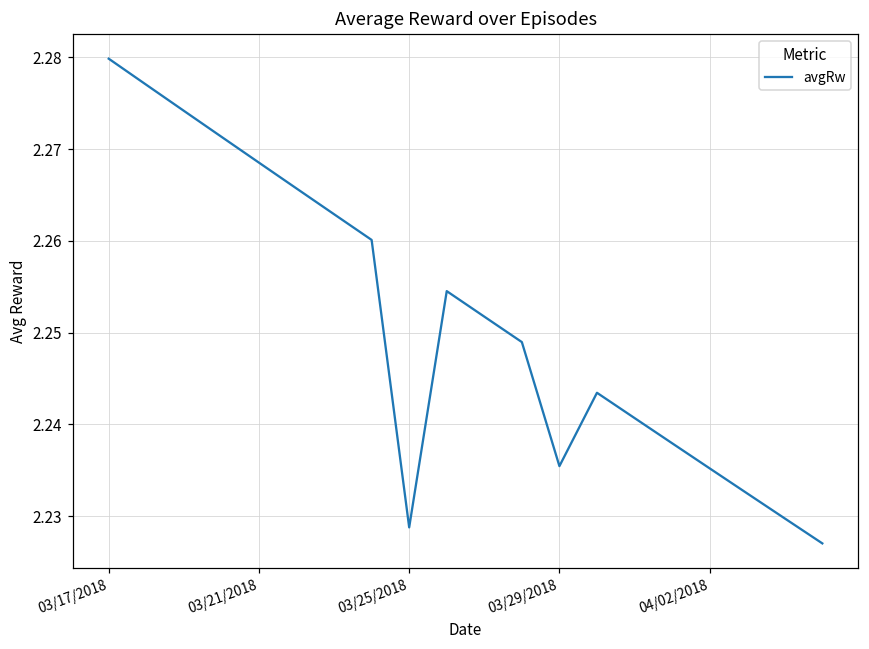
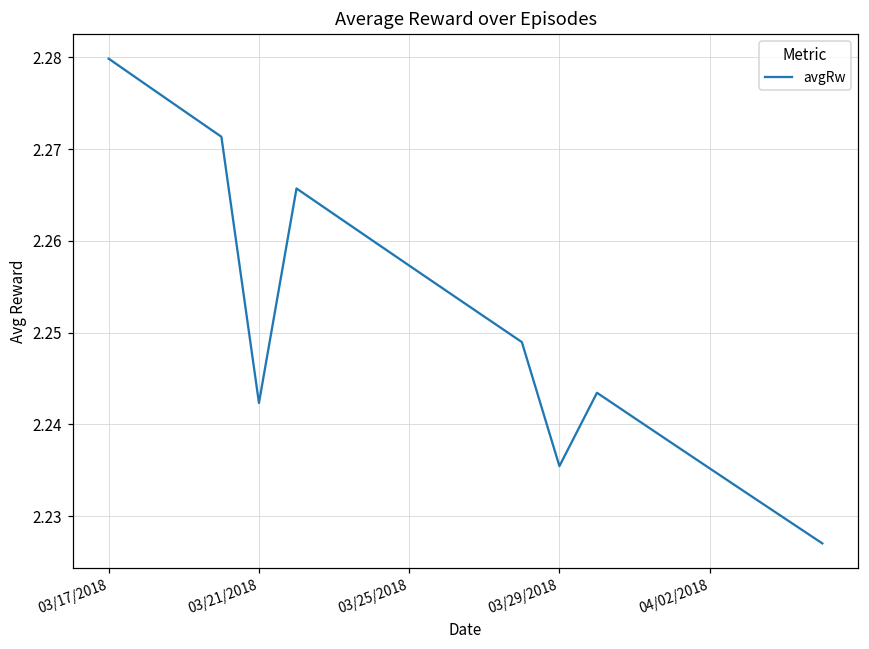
  {
    "03/17/2018": 2.280,
-   "03/21/2018": 2.269,
-   "03/25/2018": 2.229,
+   "03/21/2018": 2.242,
+   "03/25/2018": 2.257,
    "03/29/2018": 2.235,
    "04/02/2018": 2.235
  }
